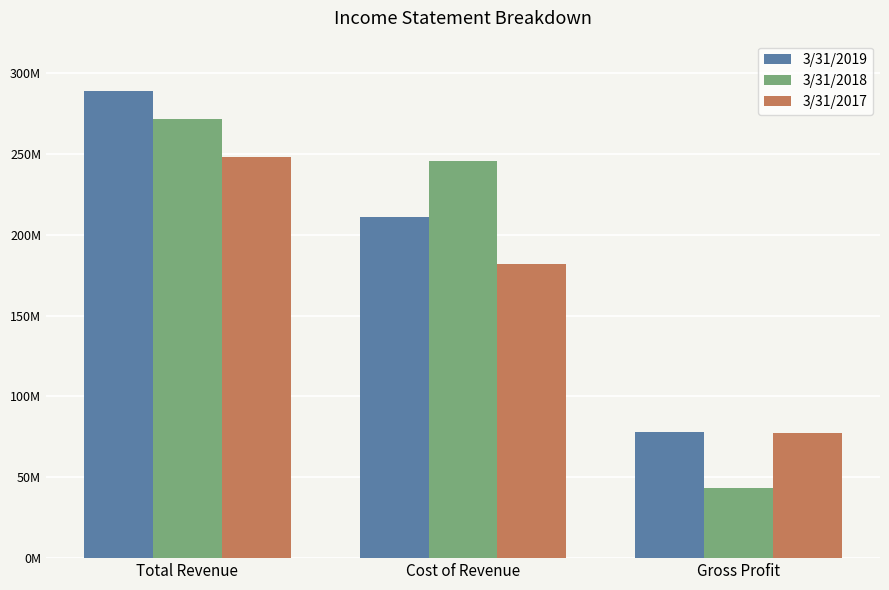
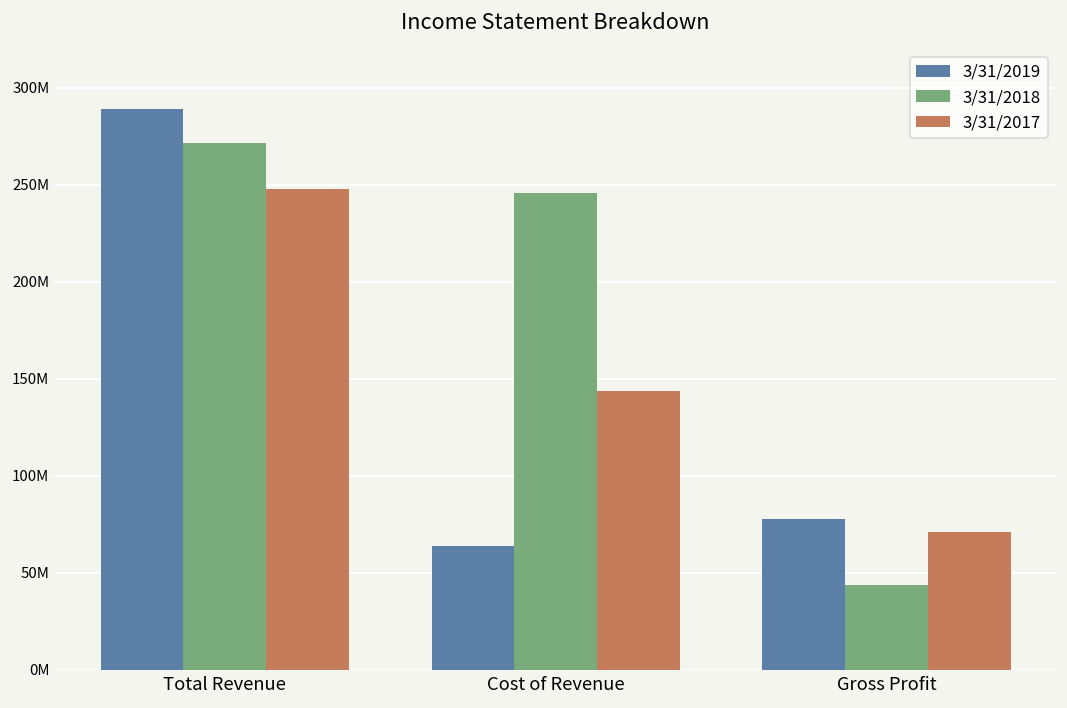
  {
    "3/31/2019": {
      "Total Revenue": 289000000,
-     "Cost of Revenue": 211000000,
+     "Cost of Revenue": 64000000,
      "Gross Profit": 78000000
    },
    "3/31/2018": {
      "Total Revenue": 271000000,
      "Cost of Revenue": 246000000,
      "Gross Profit": 43000000
    },
    "3/31/2017": {
      "Total Revenue": 248000000,
-     "Cost of Revenue": 182000000,
-     "Gross Profit": 78000000
+     "Cost of Revenue": 143000000,
+     "Gross Profit": 71000000
    }
  }
